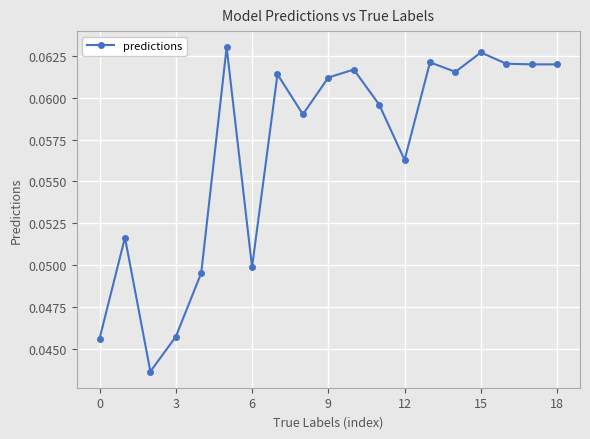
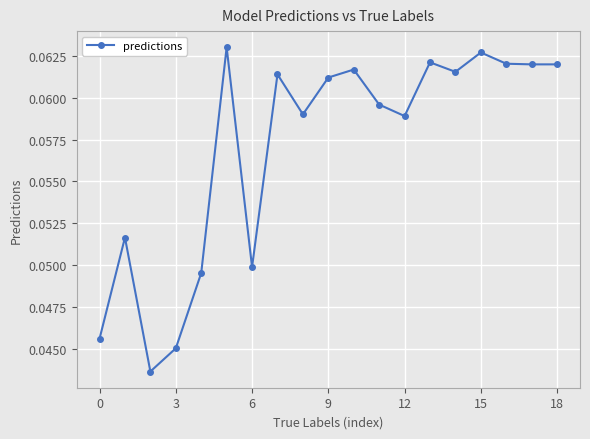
  {
    "0": 0.0456,
-   "3": 0.0457,
+   "3": 0.0450,
    "6": 0.0499,
    "9": 0.0612,
-   "12": 0.0563,
+   "12": 0.0589,
    "15": 0.0627,
    "18": 0.0620
  }
